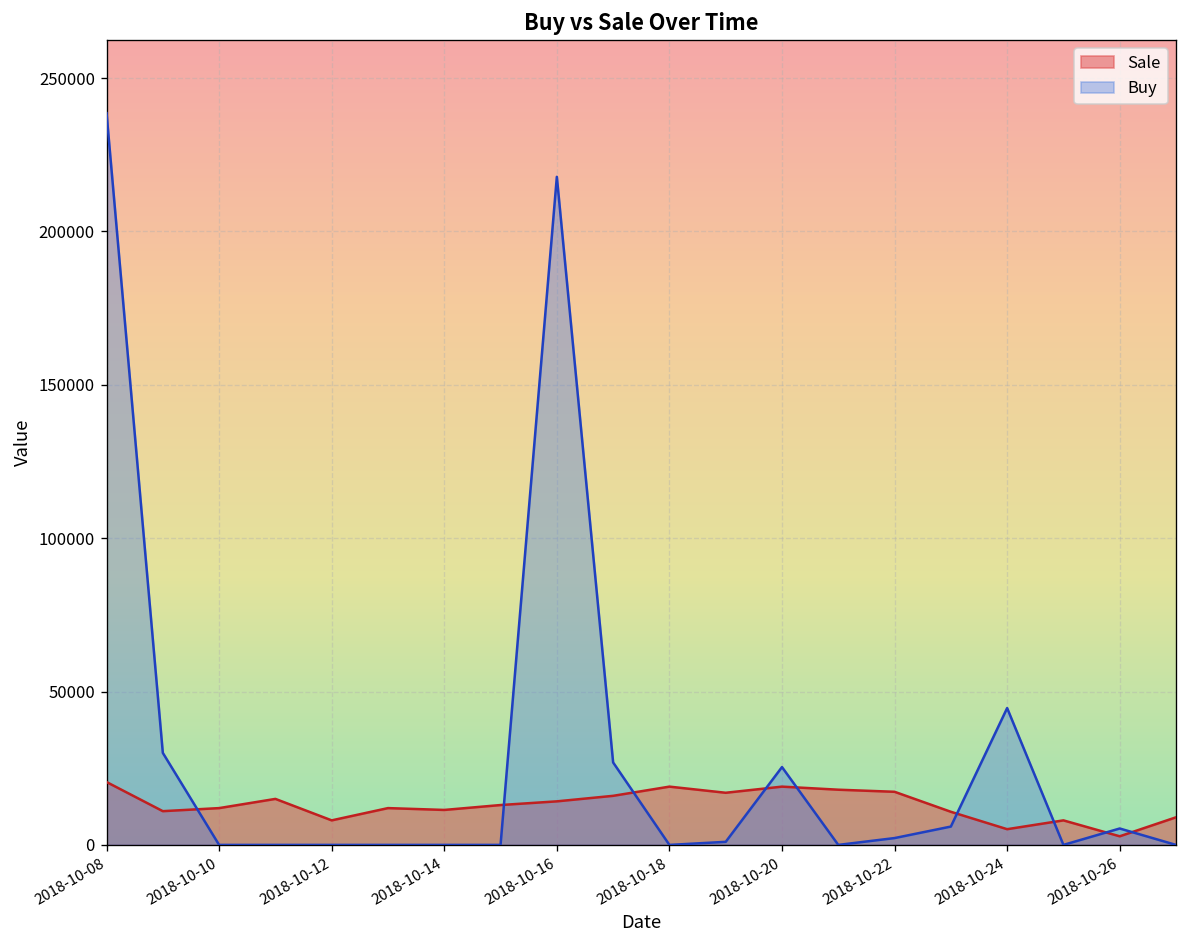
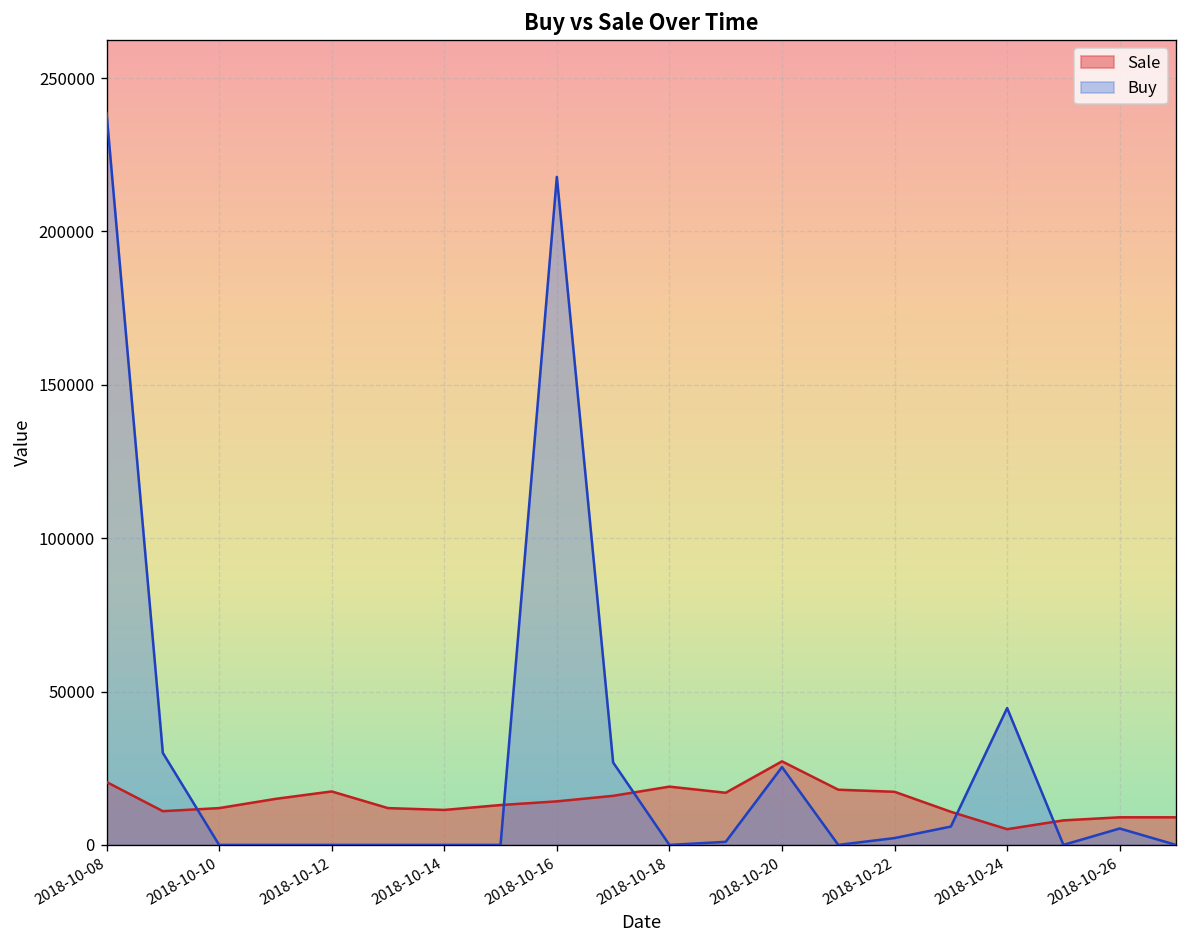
  {
    "Sale": {
      "2018-10-08": 21000,
      "2018-10-10": 12000,
-     "2018-10-12": 8000,
+     "2018-10-12": 17000,
      "2018-10-14": 11000,
      "2018-10-16": 14000,
      "2018-10-18": 19000,
-     "2018-10-20": 19000,
+     "2018-10-20": 27000,
      "2018-10-22": 17000,
      "2018-10-24": 5000,
-     "2018-10-26": 3000
+     "2018-10-26": 9000
    },
    "Buy": {
      "2018-10-08": 239000,
      "2018-10-10": 0,
      "2018-10-12": 0,
      "2018-10-14": 0,
      "2018-10-16": 218000,
      "2018-10-18": 0,
      "2018-10-20": 25000,
      "2018-10-22": 2000,
      "2018-10-24": 45000,
      "2018-10-26": 5000
    }
  }
